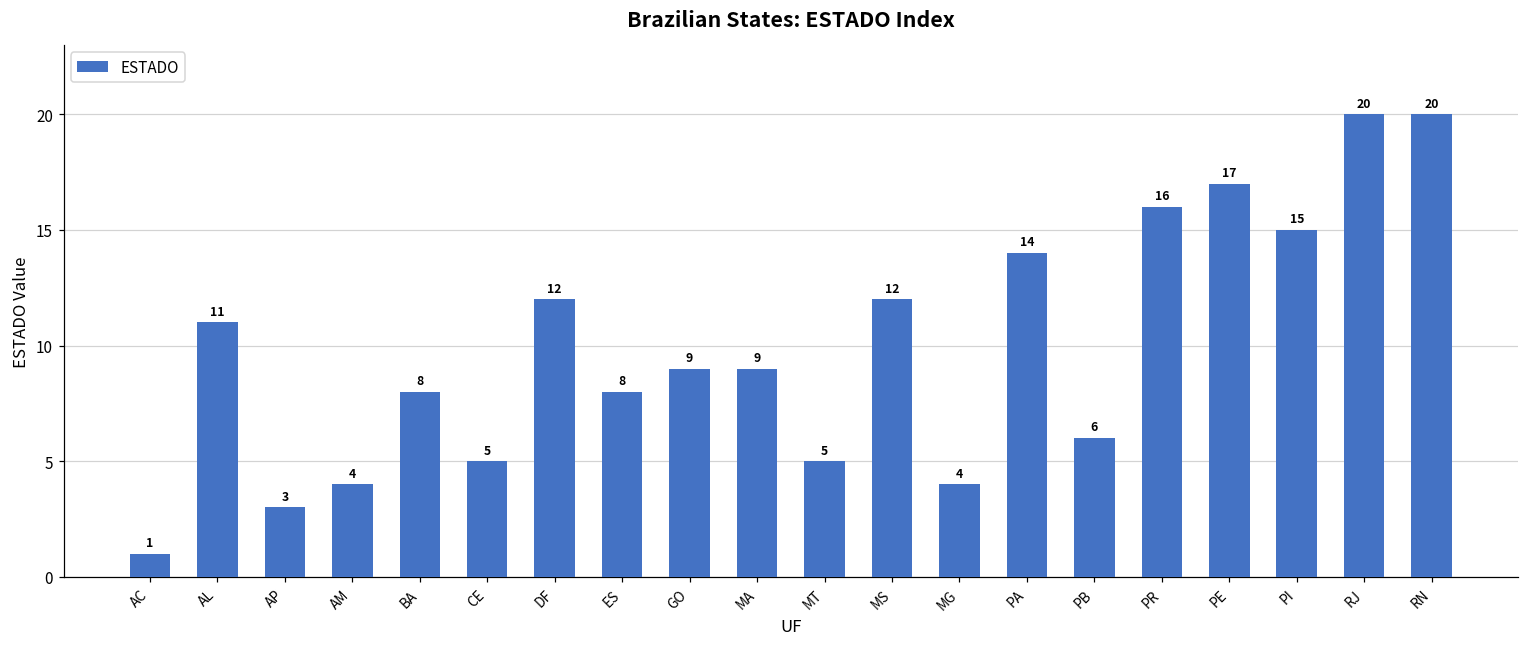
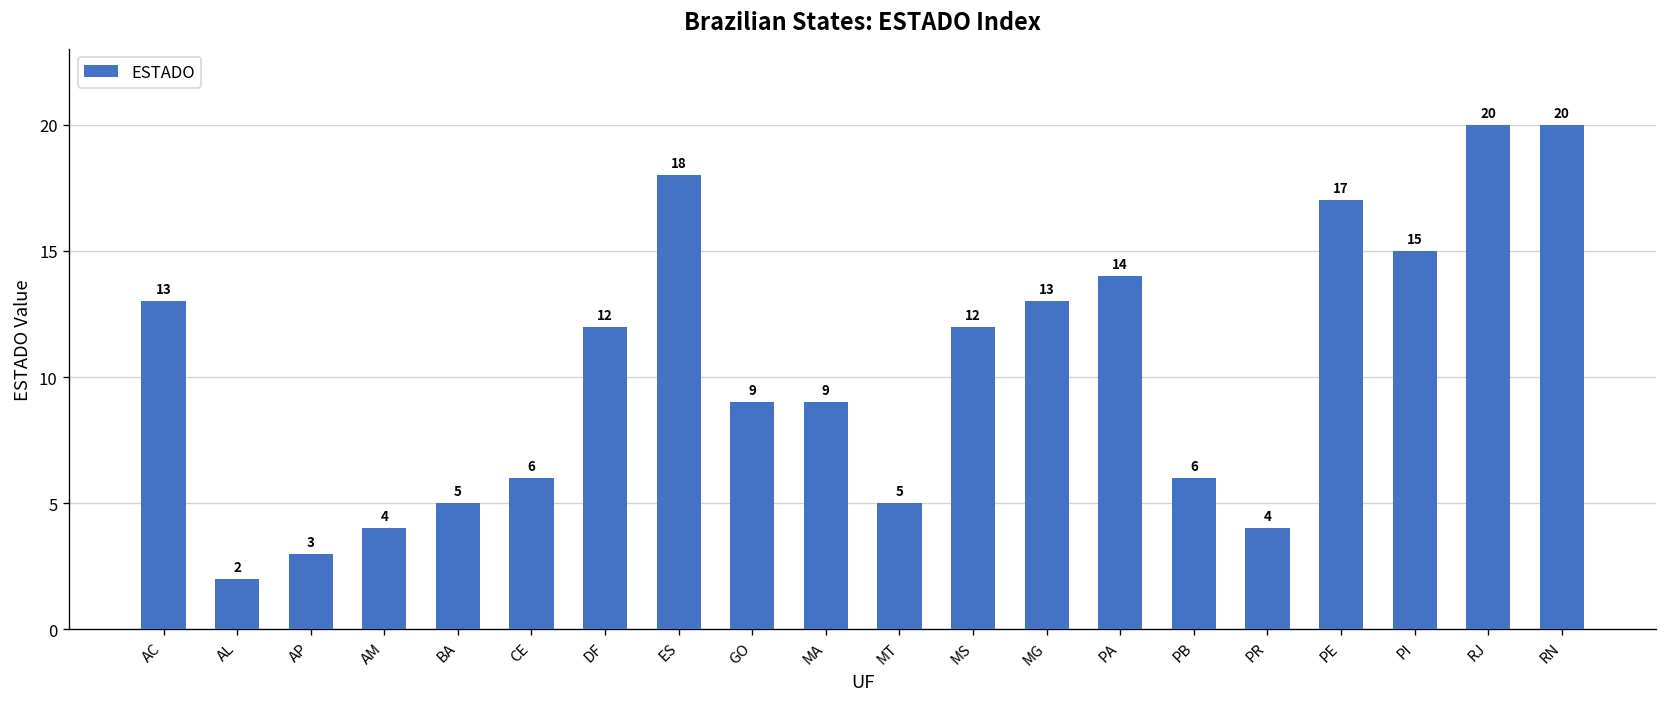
  {
-   "AC": 1,
-   "AL": 11,
+   "AC": 13,
+   "AL": 2,
    "AP": 3,
    "AM": 4,
-   "BA": 8,
-   "CE": 5,
+   "BA": 5,
+   "CE": 6,
    "DF": 12,
-   "ES": 8,
+   "ES": 18,
    "GO": 9,
    "MA": 9,
    "MT": 5,
    "MS": 12,
-   "MG": 4,
+   "MG": 13,
    "PA": 14,
    "PB": 6,
-   "PR": 16,
+   "PR": 4,
    "PE": 17,
    "PI": 15,
    "RJ": 20,
    "RN": 20
  }
